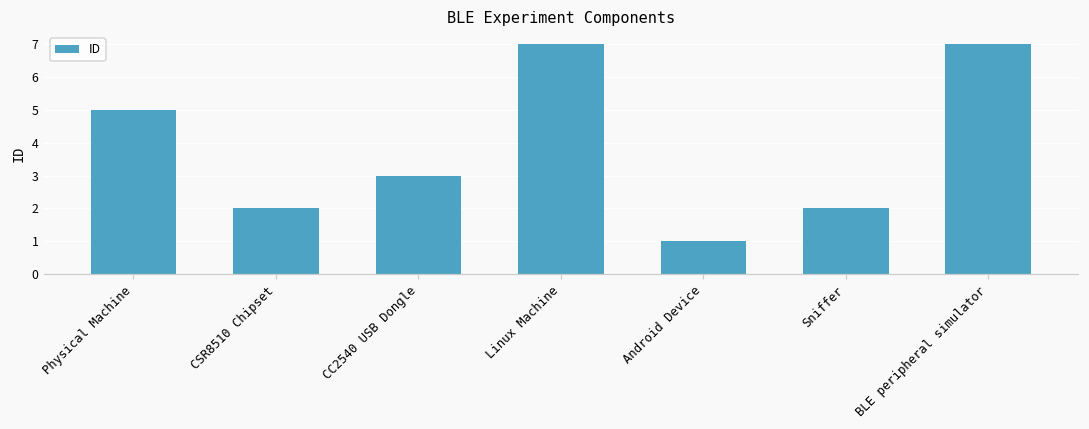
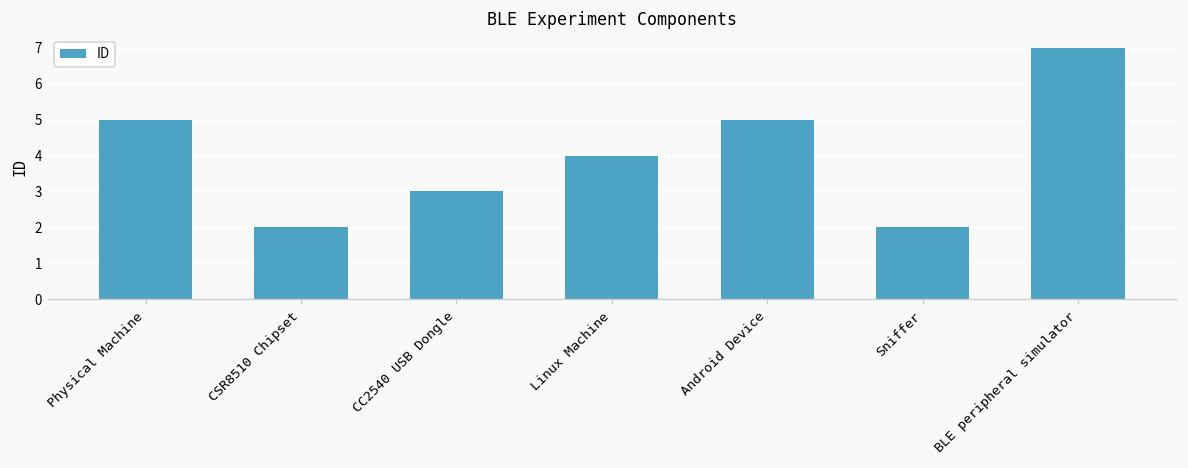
  {
    "Physical Machine": 5,
    "CSR8510 Chipset": 2,
    "CC2540 USB Dongle": 3,
-   "Linux Machine": 7,
-   "Android Device": 1,
+   "Linux Machine": 4,
+   "Android Device": 5,
    "Sniffer": 2,
    "BLE peripheral simulator": 7
  }
